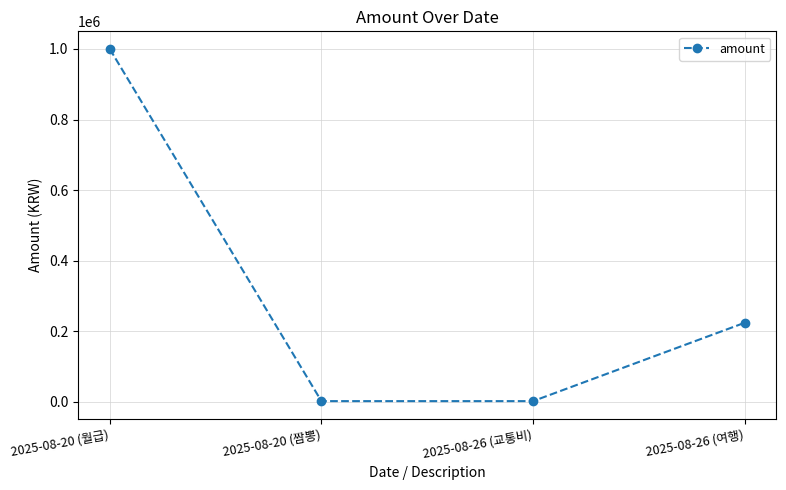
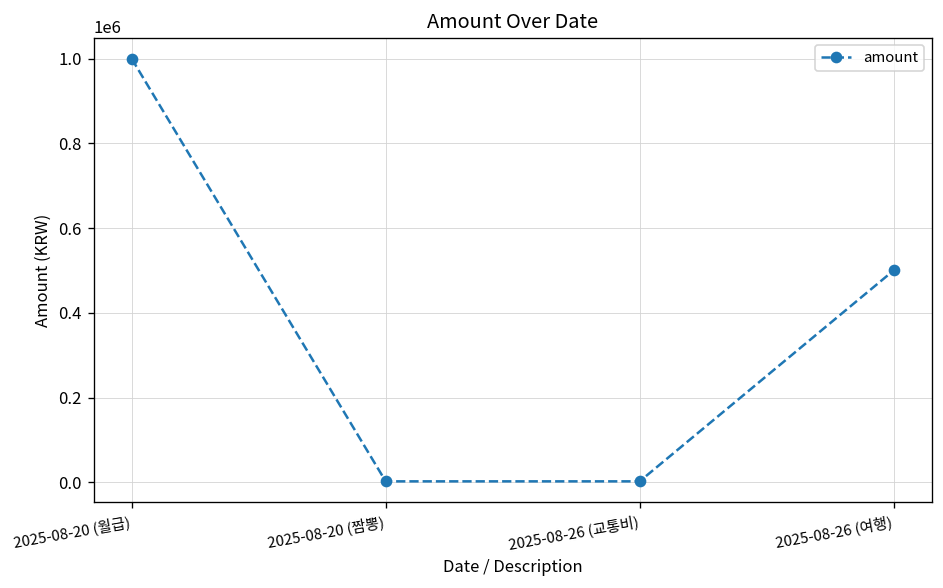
  {
    "2025-08-20 (월급)": 1000000,
    "2025-08-20 (짬뽕)": 0,
    "2025-08-26 (교통비)": 0,
-   "2025-08-26 (여행)": 220000
+   "2025-08-26 (여행)": 500000
  }
